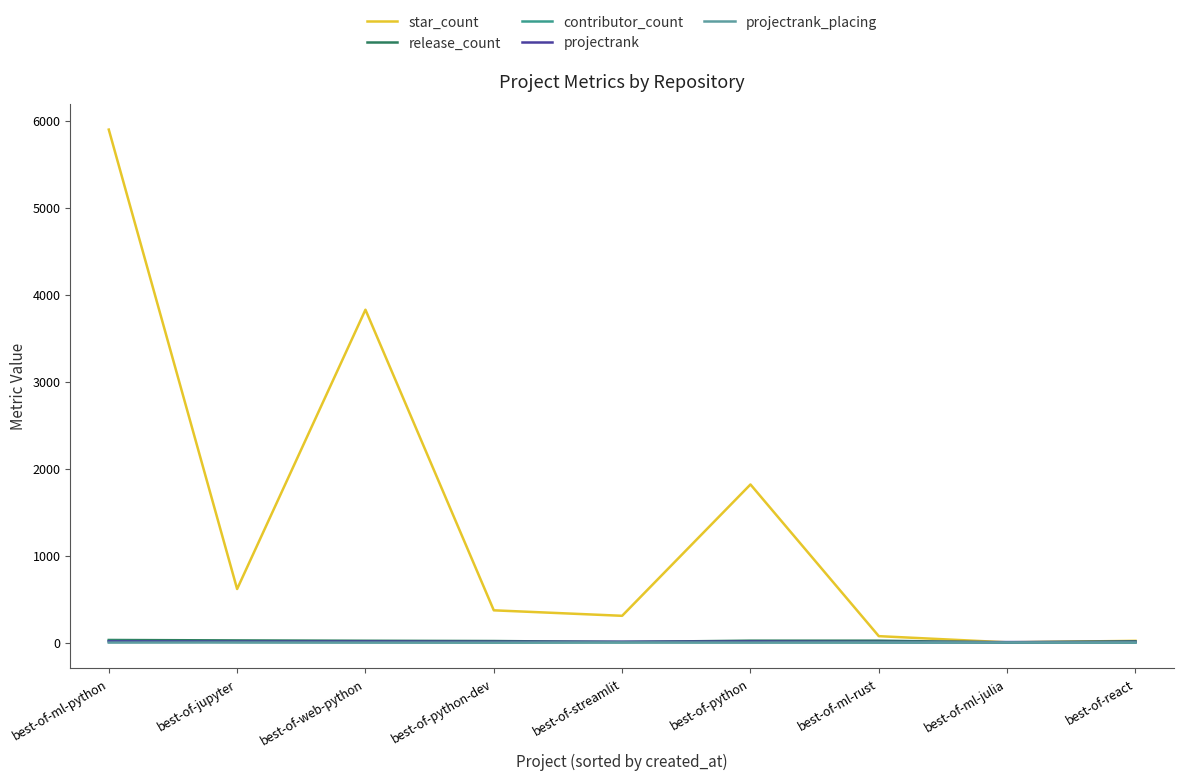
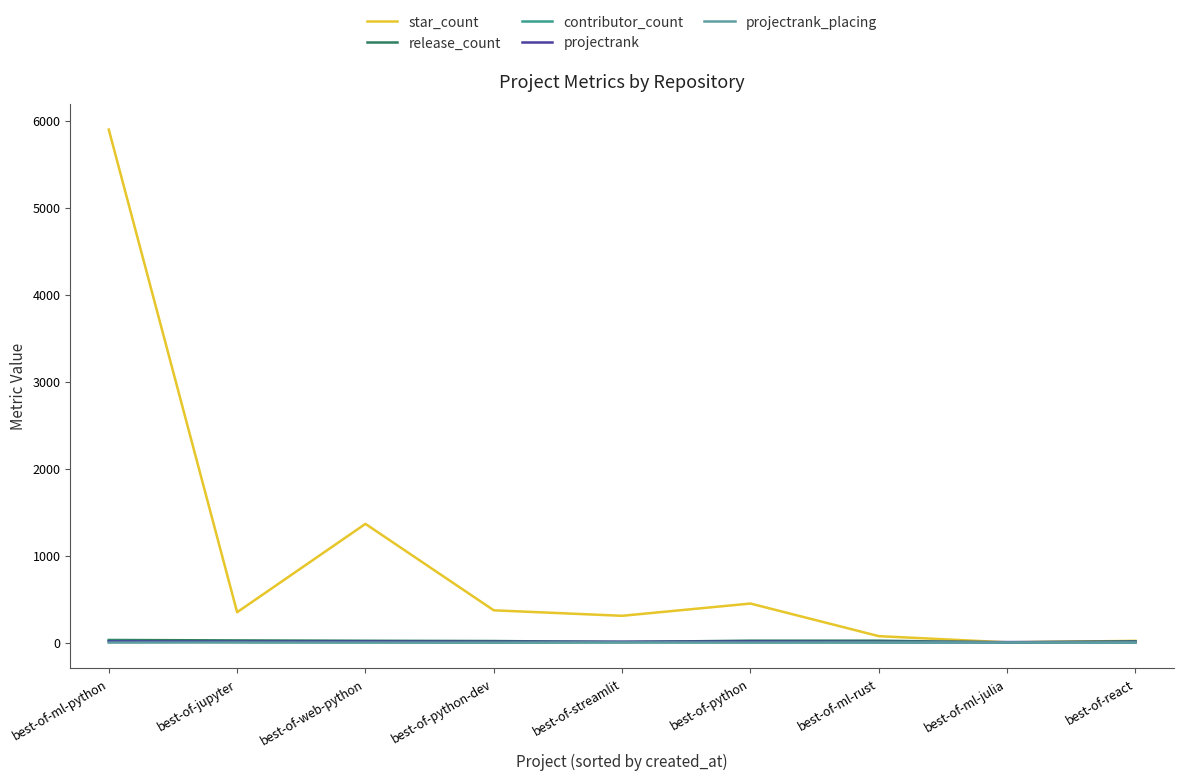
  {
    "star_count": {
      "best-of-ml-python": 5900,
-     "best-of-jupyter": 600,
-     "best-of-web-python": 3800,
+     "best-of-jupyter": 400,
+     "best-of-web-python": 1400,
      "best-of-python-dev": 400,
      "best-of-streamlit": 300,
-     "best-of-python": 1800,
+     "best-of-python": 500,
      "best-of-ml-rust": 100
    }
  }
